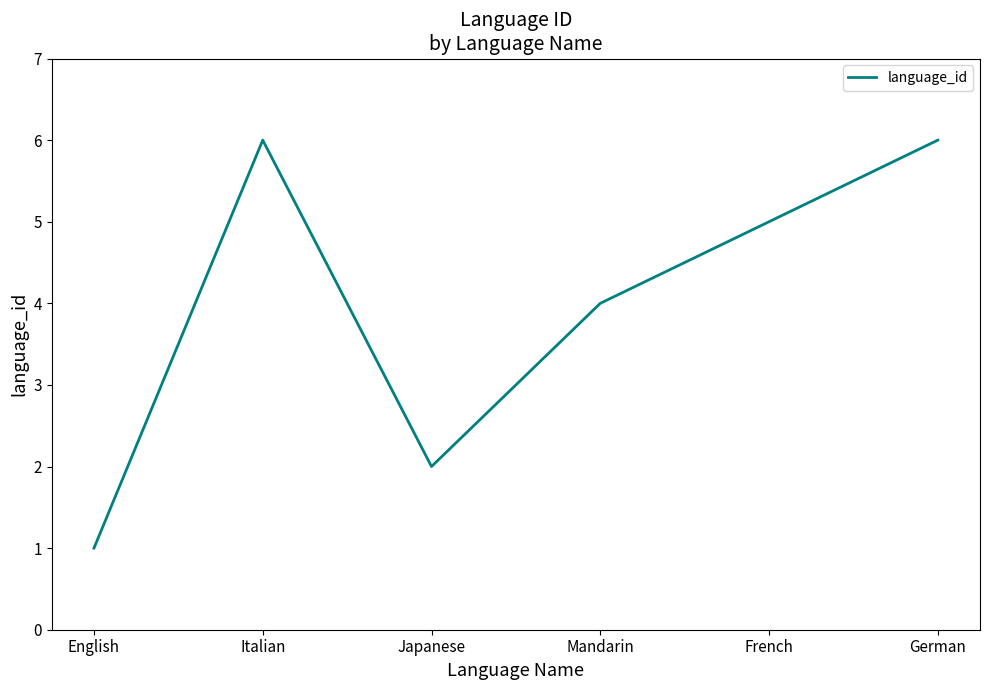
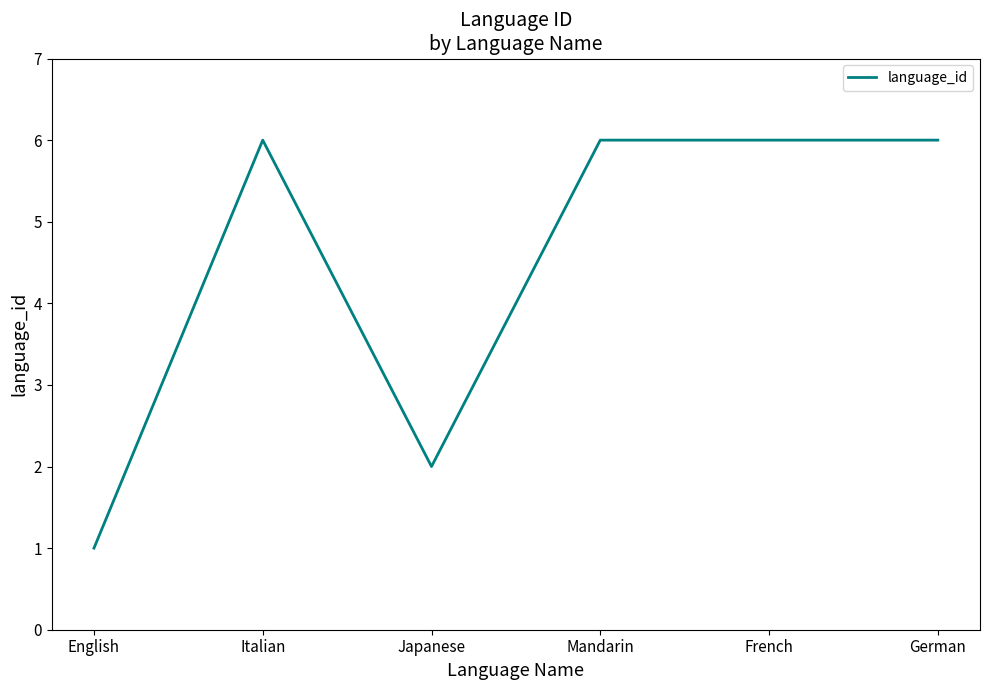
  {
    "English": 1,
    "Italian": 6,
    "Japanese": 2,
-   "Mandarin": 4,
-   "French": 5,
+   "Mandarin": 6,
+   "French": 6,
    "German": 6
  }
